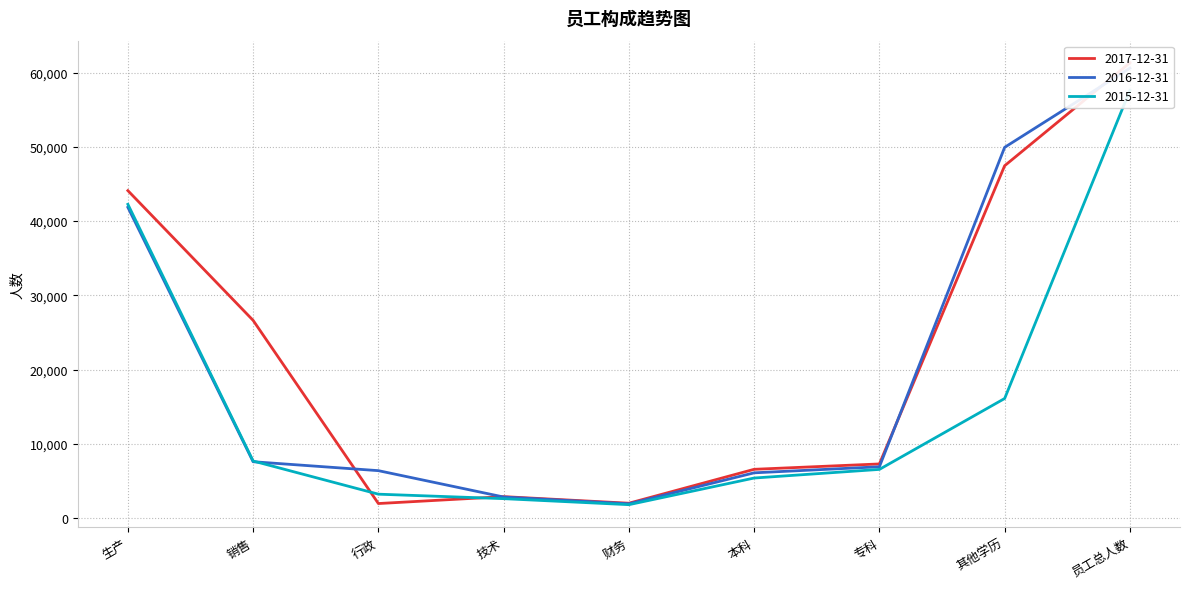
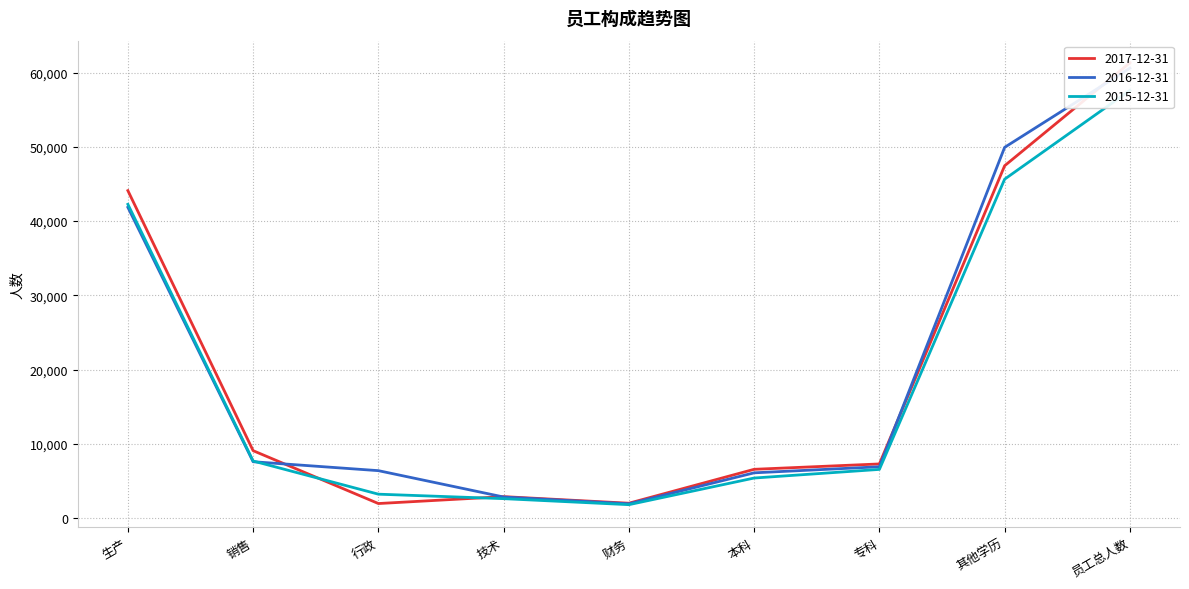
  {
    "2017-12-31": {
      "生产": "44,000",
-     "销售": "27,000",
+     "销售": "9,000",
      "行政": "2,000",
      "本科": "7,000",
      "专科": "7,000",
      "其他学历": "47,000"
    },
    "2016-12-31": {
      "生产": "42,000",
      "行政": "6,000",
      "本科": "6,000",
      "专科": "7,000",
      "其他学历": "50,000"
    },
    "2015-12-31": {
      "生产": "42,000",
      "行政": "3,000",
      "本科": "5,000",
      "专科": "7,000",
-     "其他学历": "16,000"
+     "其他学历": "46,000"
    }
  }
